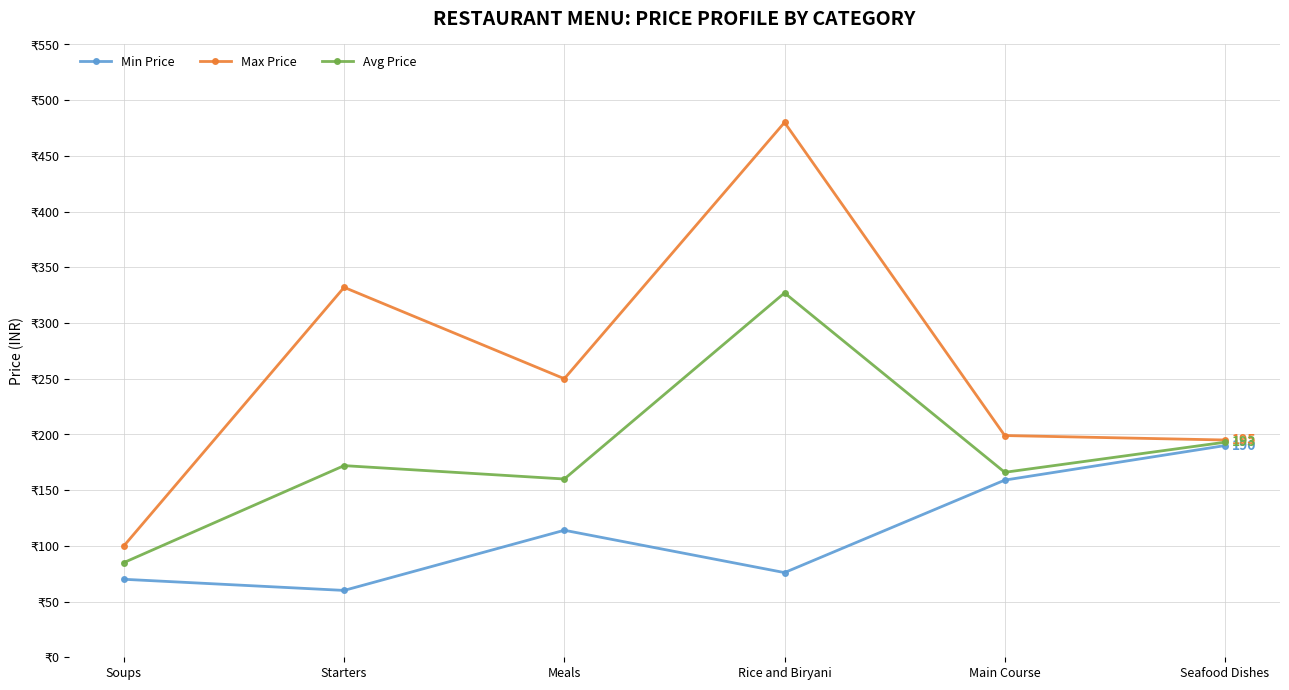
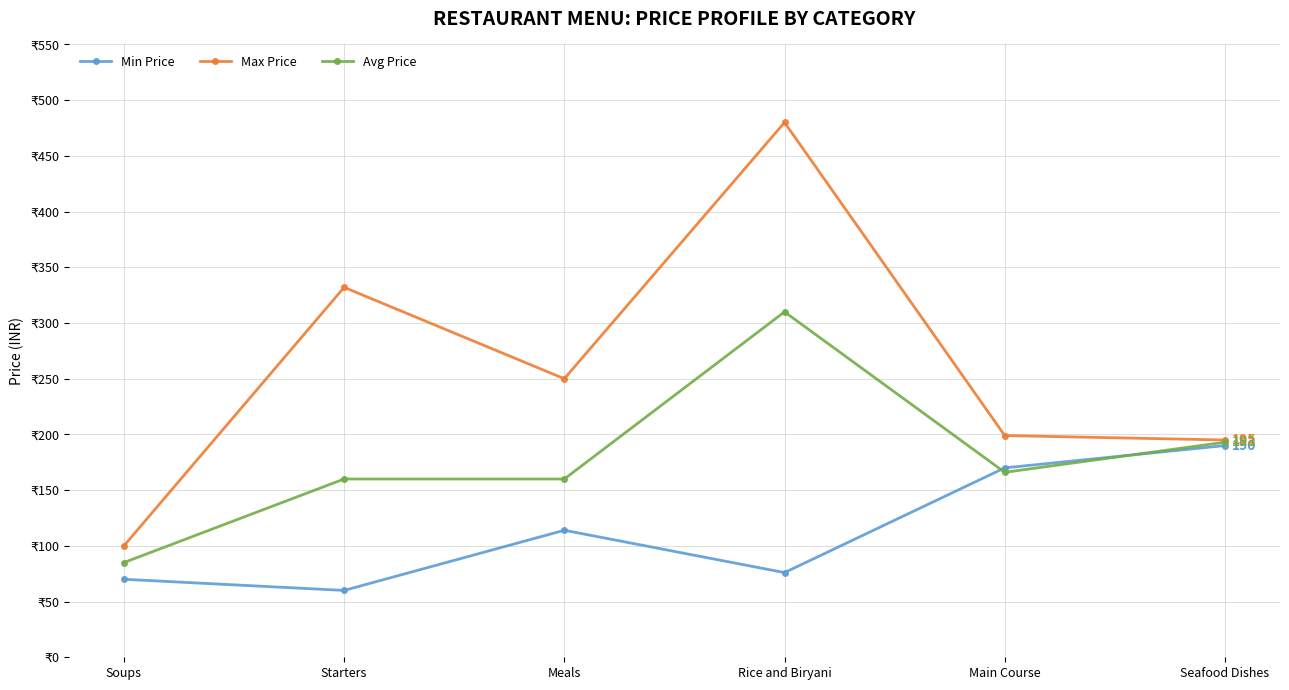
  {
    "Min Price": {
      "Soups": "₹70",
      "Starters": "₹60",
      "Meals": "₹114",
      "Rice and Biryani": "₹76",
-     "Main Course": "₹159"
+     "Main Course": "₹170"
    },
    "Max Price": {
      "Soups": "₹100",
      "Starters": "₹332",
      "Meals": "₹250",
      "Rice and Biryani": "₹480",
      "Main Course": "₹199"
    },
    "Avg Price": {
      "Soups": "₹85",
-     "Starters": "₹172",
+     "Starters": "₹160",
      "Meals": "₹160",
-     "Rice and Biryani": "₹327",
+     "Rice and Biryani": "₹310",
      "Main Course": "₹166"
    }
  }
